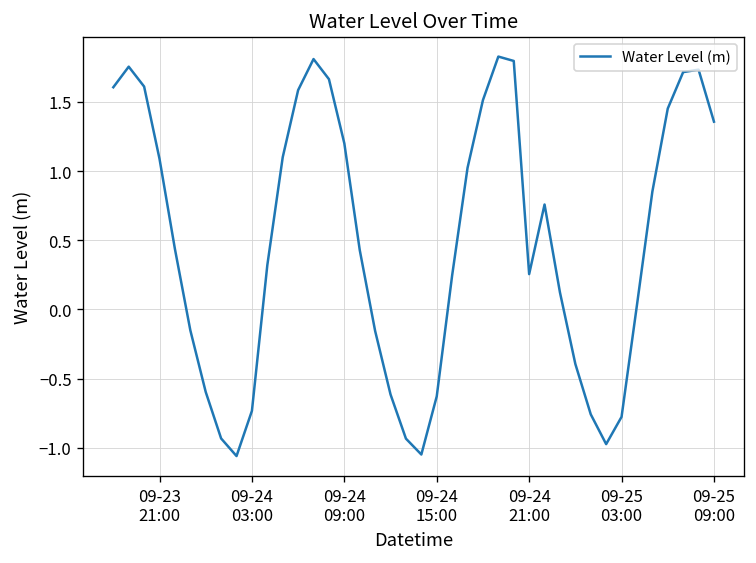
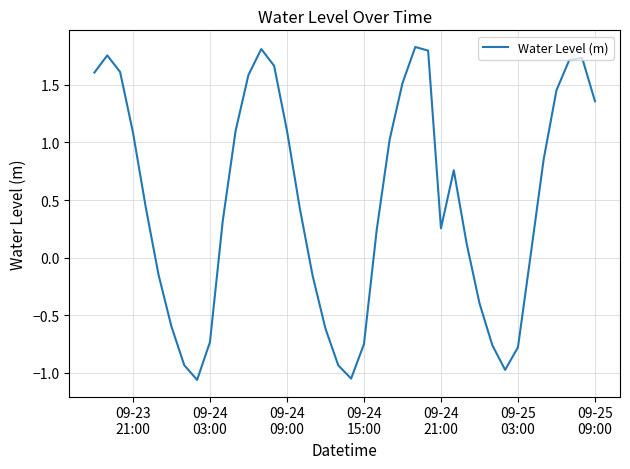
  {
    "09-23 21:00": 1.09,
    "09-24 03:00": -0.73,
-   "09-24 09:00": 1.20,
-   "09-24 15:00": -0.63,
+   "09-24 09:00": 1.10,
+   "09-24 15:00": -0.75,
    "09-24 21:00": 0.25,
    "09-25 03:00": -0.78,
    "09-25 09:00": 1.36
  }
